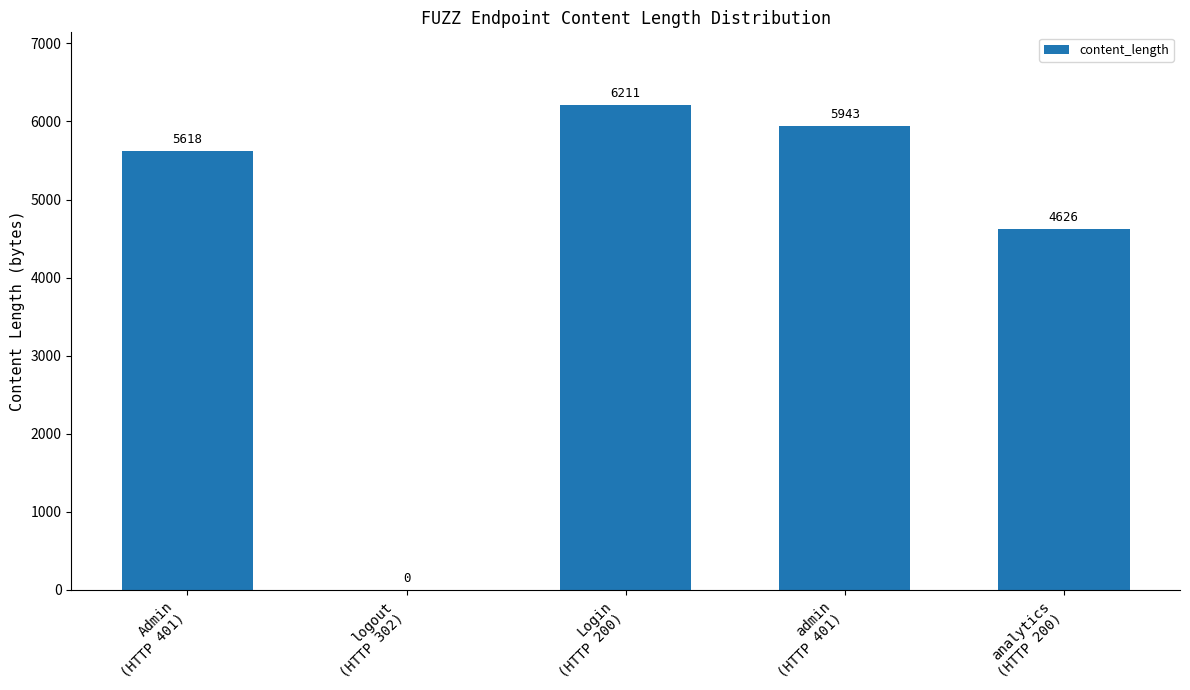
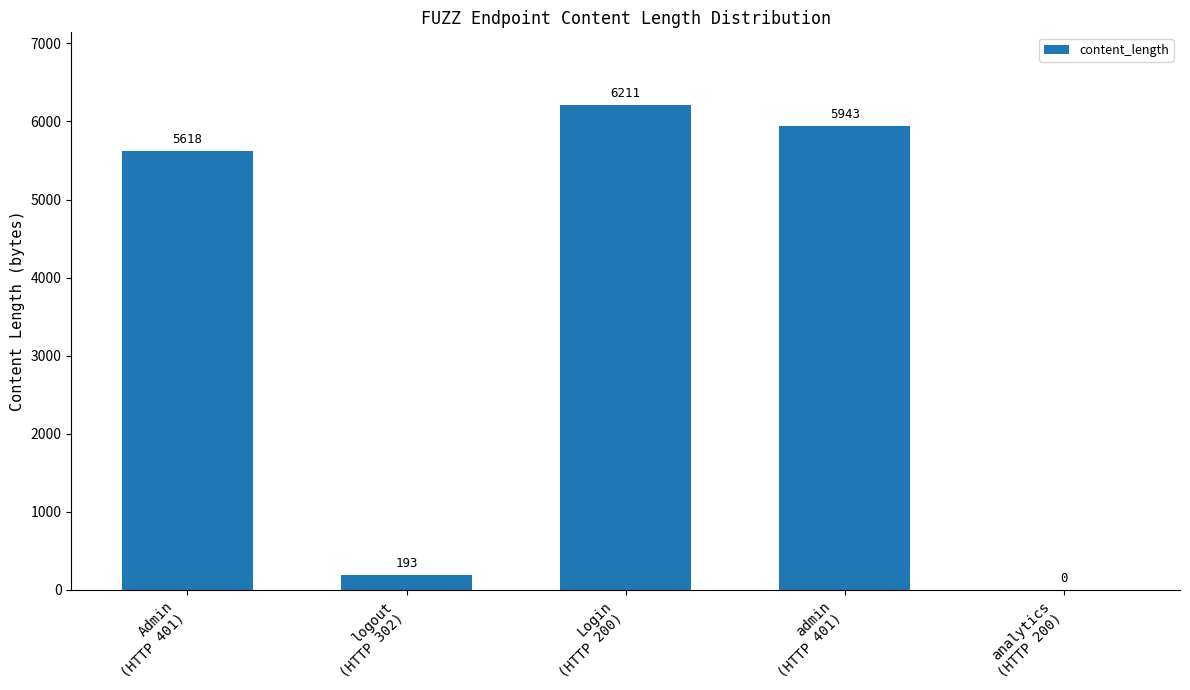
  {
    "Admin (HTTP 401)": 5618,
-   "logout (HTTP 302)": 0,
+   "logout (HTTP 302)": 193,
    "Login (HTTP 200)": 6211,
    "admin (HTTP 401)": 5943,
-   "analytics (HTTP 200)": 4626
+   "analytics (HTTP 200)": 0
  }
